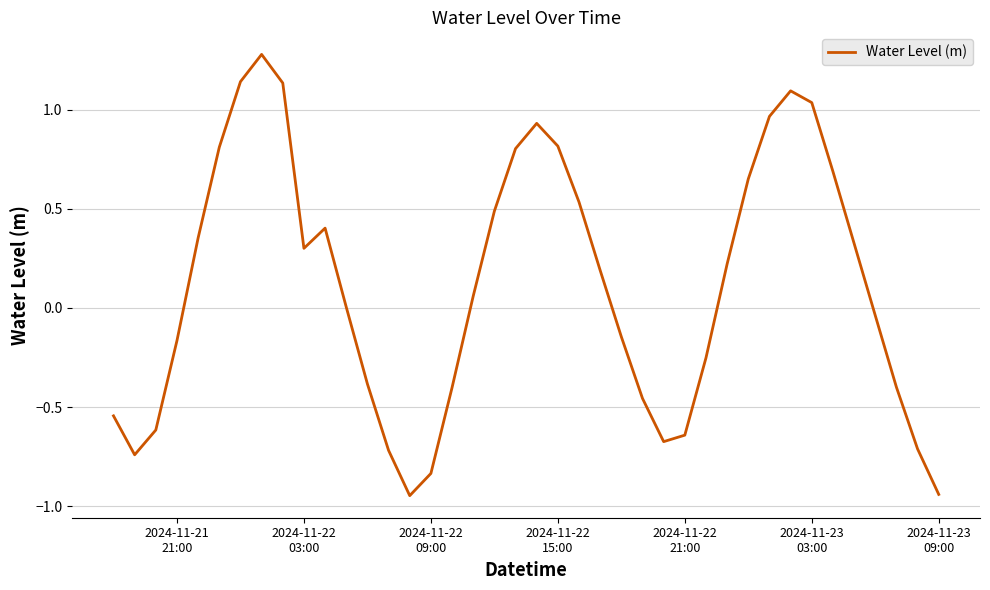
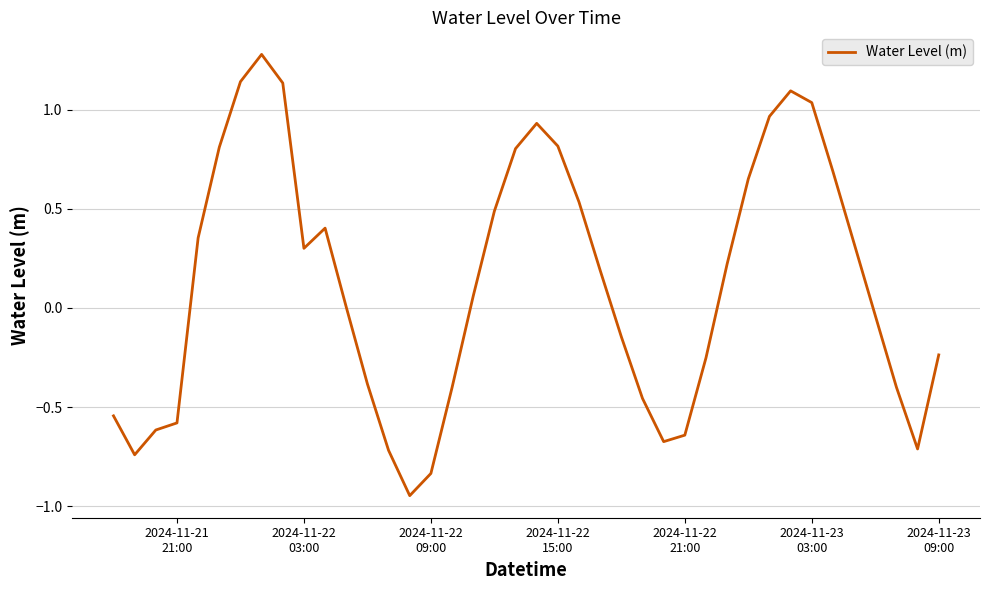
  {
-   "2024-11-21 21:00": -0.16,
+   "2024-11-21 21:00": -0.58,
    "2024-11-22 03:00": 0.30,
    "2024-11-22 09:00": -0.83,
    "2024-11-22 15:00": 0.82,
    "2024-11-22 21:00": -0.64,
    "2024-11-23 03:00": 1.03,
-   "2024-11-23 09:00": -0.94
+   "2024-11-23 09:00": -0.24
  }
